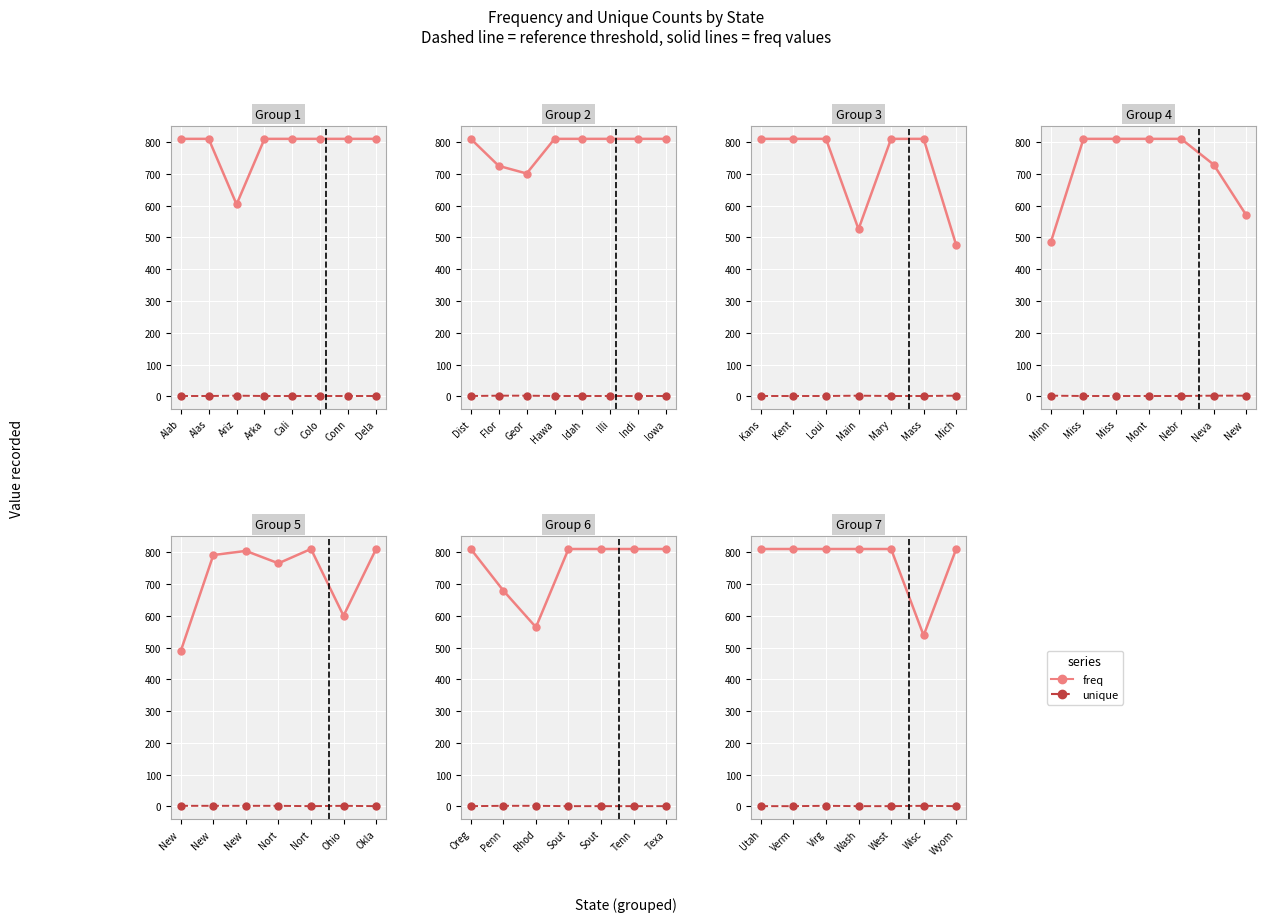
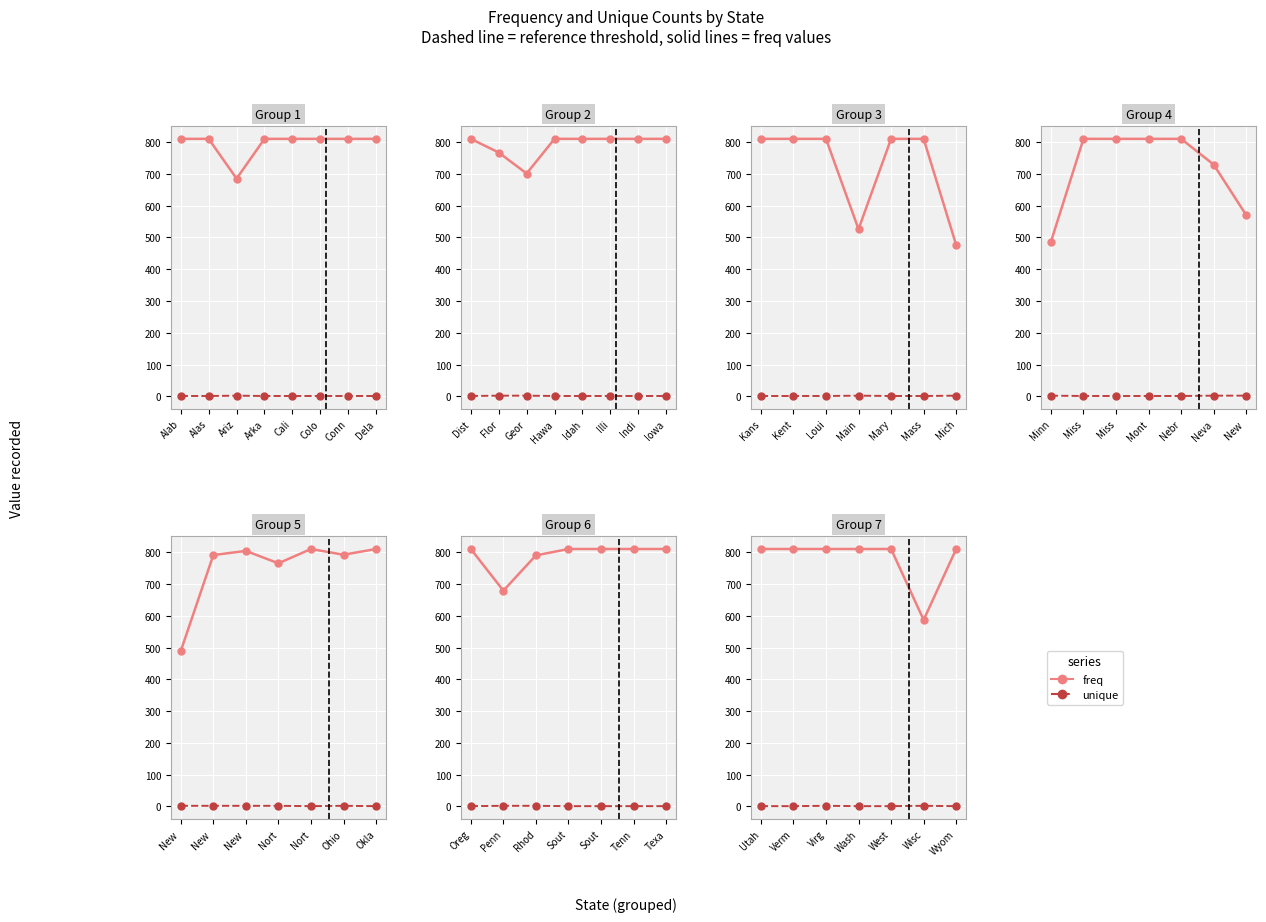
  {
    "Group 1": {
      "freq": {
        "Alab": 810,
        "Alas": 810,
-       "Ariz": 600,
+       "Ariz": 690,
        "Arka": 810,
        "Cali": 810,
        "Colo": 810,
        "Conn": 810,
        "Dela": 810
      },
      "unique": {
        "Alab": 0,
        "Alas": 0,
        "Ariz": 0,
        "Arka": 0,
        "Cali": 0,
        "Colo": 0,
        "Conn": 0,
        "Dela": 0
      }
    },
    "Group 2": {
      "freq": {
        "Dist": 810,
-       "Flor": 730,
+       "Flor": 770,
        "Geor": 700,
        "Hawa": 810,
        "Idah": 810,
        "Illi": 810,
        "Indi": 810,
        "Iowa": 810
      },
      "unique": {
        "Dist": 0,
        "Flor": 0,
        "Geor": 0,
        "Hawa": 0,
        "Idah": 0,
        "Illi": 0,
        "Indi": 0,
        "Iowa": 0
      }
    },
    "Group 3": {
      "freq": {
        "Kans": 810,
        "Kent": 810,
        "Loui": 810,
        "Main": 530,
        "Mary": 810,
        "Mass": 810,
        "Mich": 480
      },
      "unique": {
        "Kans": 0,
        "Kent": 0,
        "Loui": 0,
        "Main": 0,
        "Mary": 0,
        "Mass": 0,
        "Mich": 0
      }
    },
    "Group 4": {
      "freq": {
        "Minn": 490,
        "Mont": 810,
        "Nebr": 810,
        "Neva": 730,
        "New": 570
      },
      "unique": {
        "Minn": 0,
        "Mont": 0,
        "Nebr": 0,
        "Neva": 0,
        "New": 0
      }
    },
    "Group 5": {
      "freq": {
-       "Ohio": 600,
+       "Ohio": 790,
        "Okla": 810
      },
      "unique": {
        "Ohio": 0,
        "Okla": 0
      }
    },
    "Group 6": {
      "freq": {
        "Oreg": 810,
        "Penn": 680,
-       "Rhod": 560,
+       "Rhod": 790,
        "Tenn": 810,
        "Texa": 810
      },
      "unique": {
        "Oreg": 0,
        "Penn": 0,
        "Rhod": 0,
        "Tenn": 0,
        "Texa": 0
      }
    },
    "Group 7": {
      "freq": {
        "Utah": 810,
        "Verm": 810,
        "Virg": 810,
        "Wash": 810,
        "West": 810,
-       "Wisc": 540,
+       "Wisc": 590,
        "Wyom": 810
      },
      "unique": {
        "Utah": 0,
        "Verm": 0,
        "Virg": 0,
        "Wash": 0,
        "West": 0,
        "Wisc": 0,
        "Wyom": 0
      }
    }
  }
